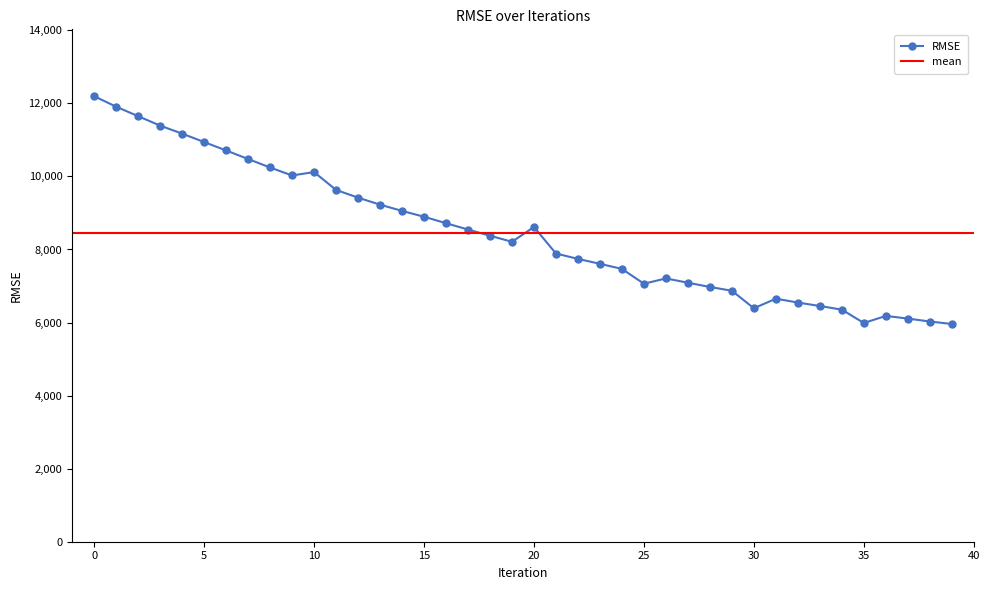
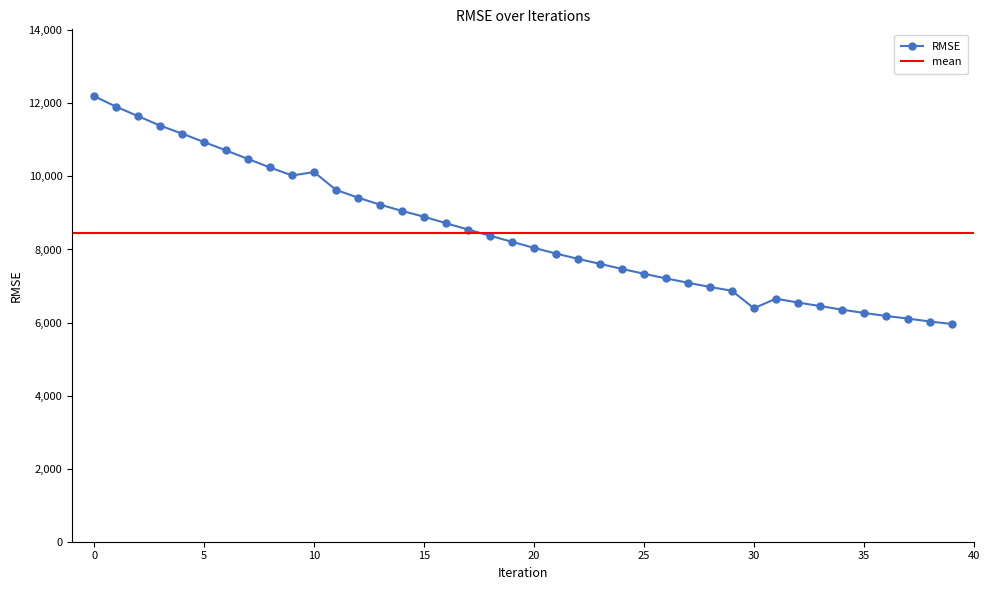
  {
    "0": "12,200",
    "5": "10,900",
    "10": "10,100",
    "15": "8,900",
-   "20": "8,600",
-   "25": "7,100",
+   "20": "8,000",
+   "25": "7,300",
    "30": "6,400",
-   "35": "6,000"
+   "35": "6,300"
  }
